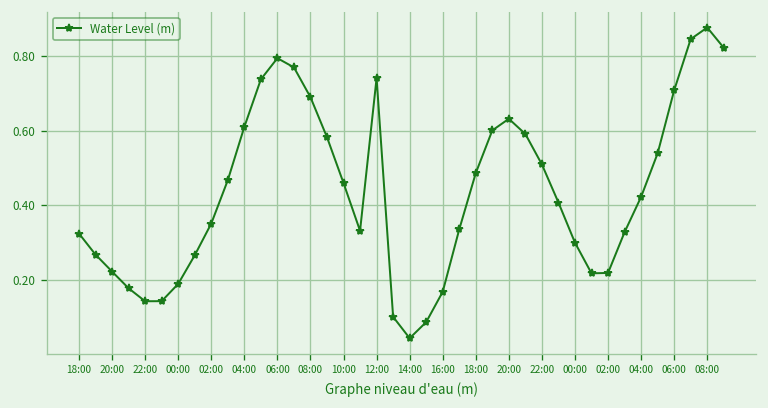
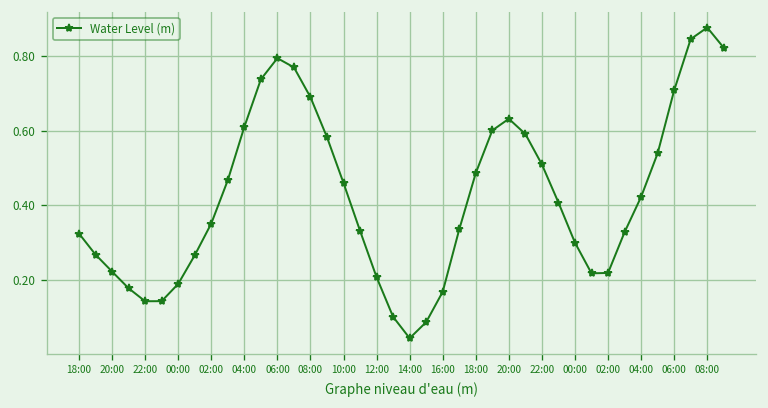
  {
    "10:00": 0.46,
-   "12:00": 0.74,
+   "12:00": 0.21,
    "14:00": 0.04,
    "16:00": 0.17
  }
